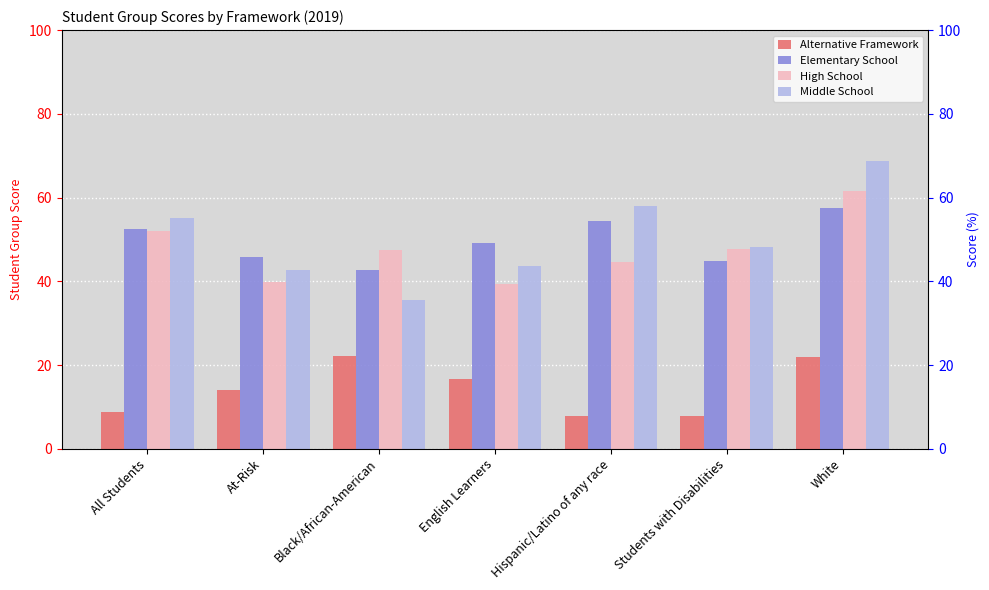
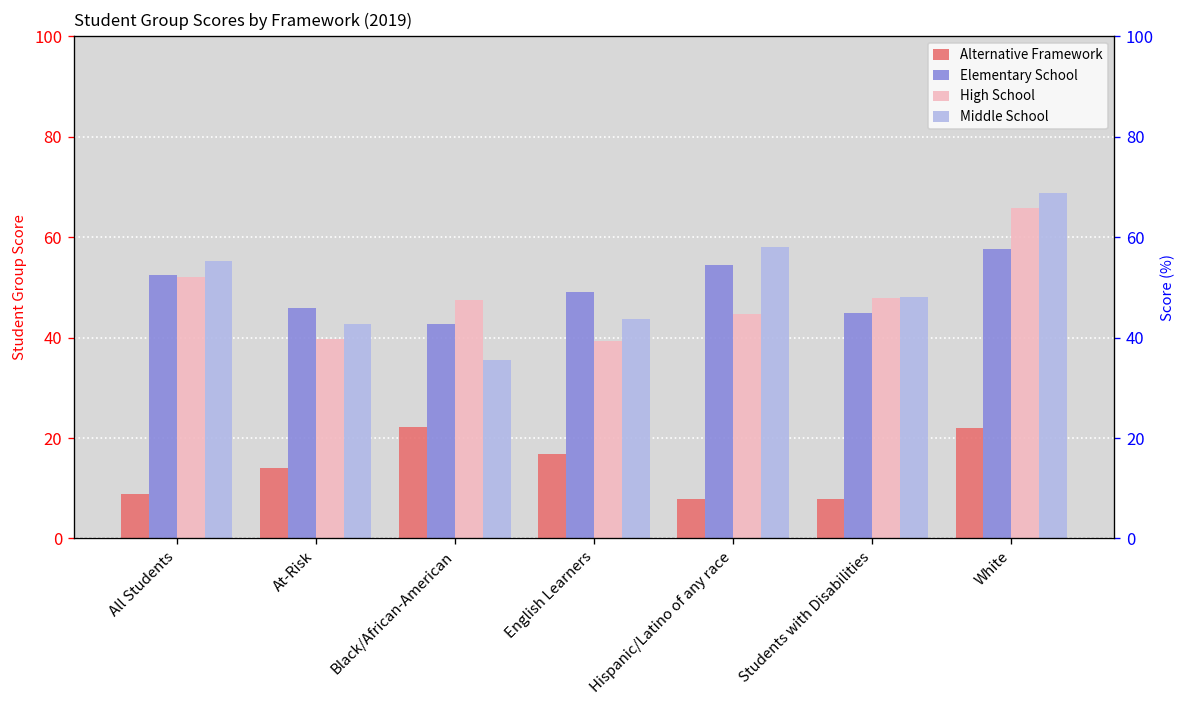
  {
    "Alternative Framework": {
      "All Students": 9,
      "At-Risk": 14,
      "Black/African-American": 22,
      "English Learners": 17,
      "Hispanic/Latino of any race": 8,
      "Students with Disabilities": 8,
      "White": 22
    },
    "Elementary School": {
      "All Students": 52,
      "At-Risk": 46,
      "Black/African-American": 43,
      "English Learners": 49,
      "Hispanic/Latino of any race": 54,
      "Students with Disabilities": 45,
      "White": 58
    },
    "High School": {
      "All Students": 52,
      "At-Risk": 40,
      "Black/African-American": 47,
      "English Learners": 39,
      "Hispanic/Latino of any race": 45,
      "Students with Disabilities": 48,
-     "White": 62
+     "White": 66
    },
    "Middle School": {
      "All Students": 55,
      "At-Risk": 43,
      "Black/African-American": 36,
      "English Learners": 44,
      "Hispanic/Latino of any race": 58,
      "Students with Disabilities": 48,
      "White": 69
    }
  }
